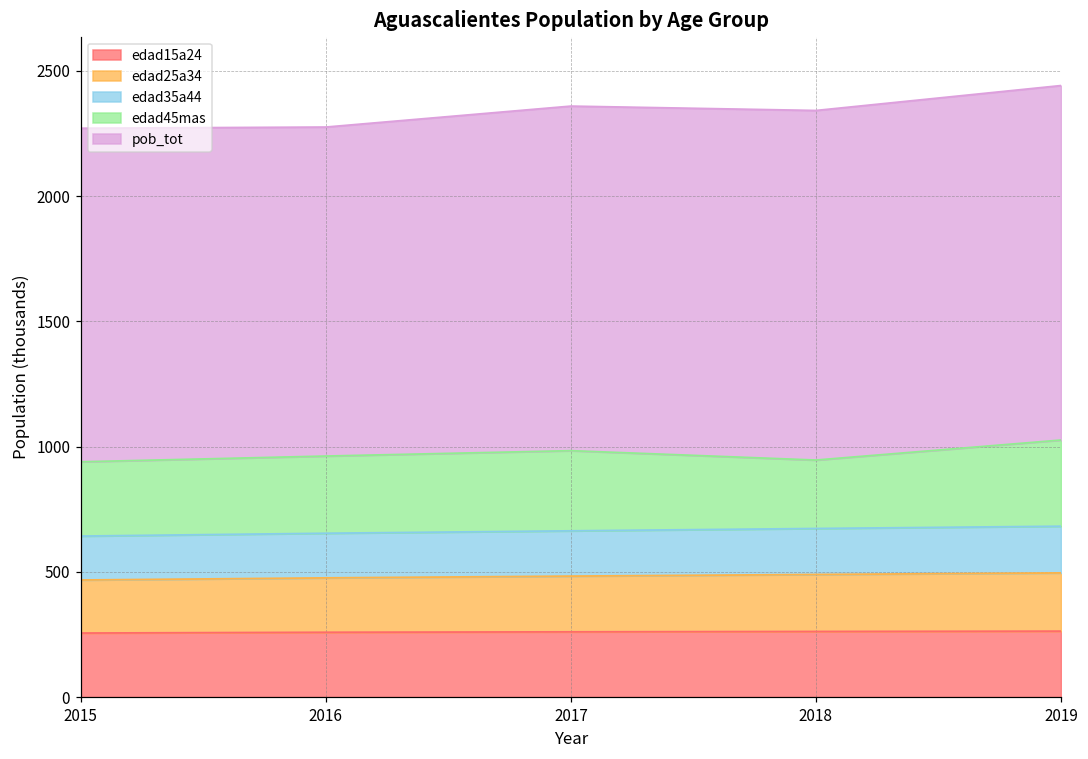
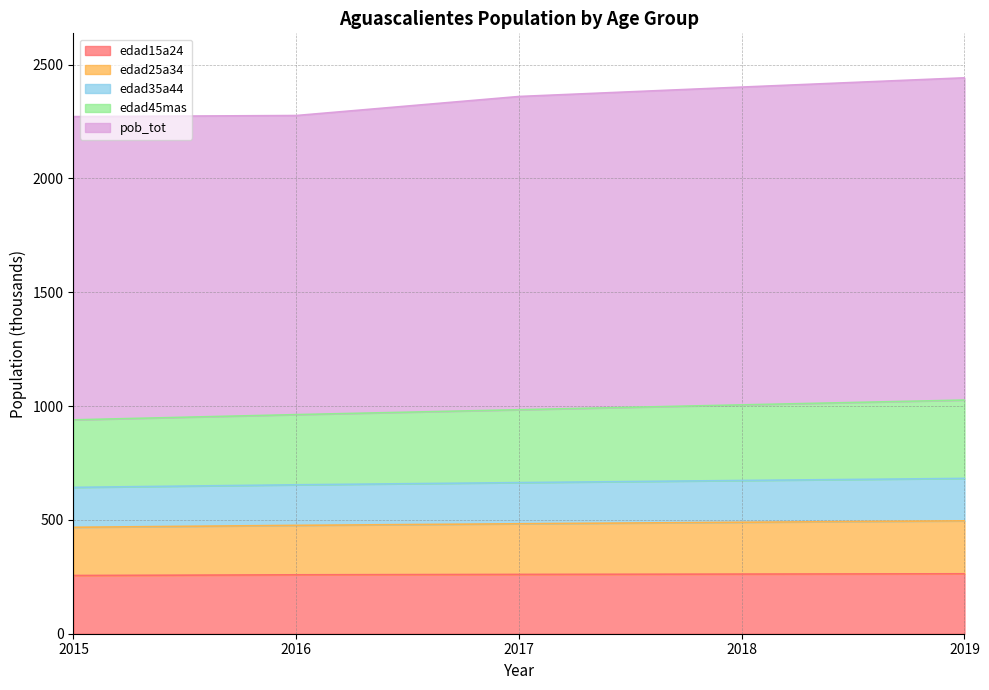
  {
    "edad15a24": {
      "2015": 260,
      "2016": 260,
      "2017": 260,
      "2018": 260,
      "2019": 260
    },
    "edad25a34": {
      "2015": 210,
      "2016": 220,
      "2017": 220,
      "2018": 230,
      "2019": 230
    },
    "edad35a44": {
      "2015": 180,
      "2016": 180,
      "2017": 180,
      "2018": 180,
      "2019": 190
    },
    "edad45mas": {
      "2015": 300,
      "2016": 310,
      "2017": 320,
-     "2018": 270,
+     "2018": 330,
      "2019": 340
    },
    "pob_tot": {
      "2015": 1330,
      "2016": 1310,
      "2017": 1380,
      "2018": 1400,
      "2019": 1420
    }
  }
